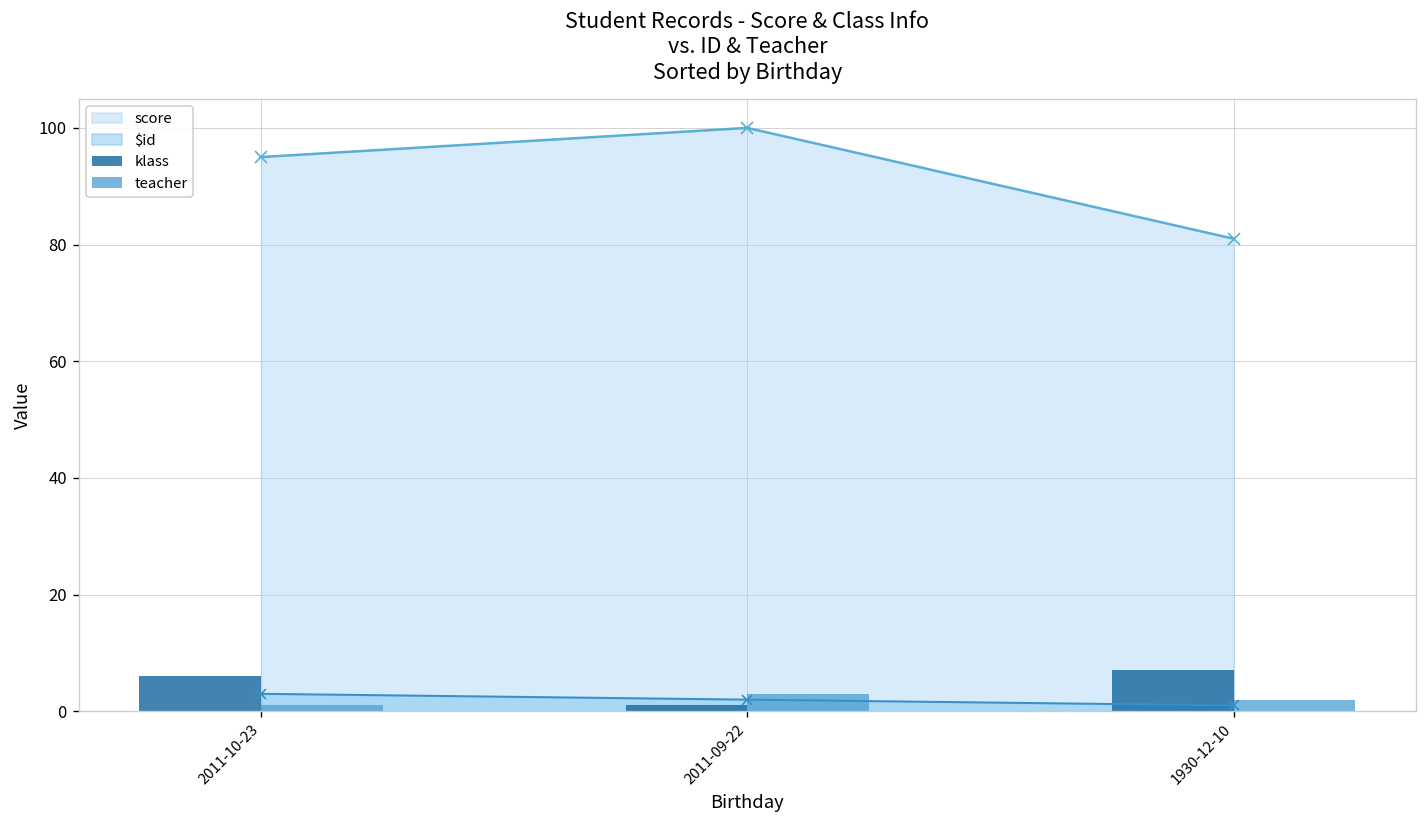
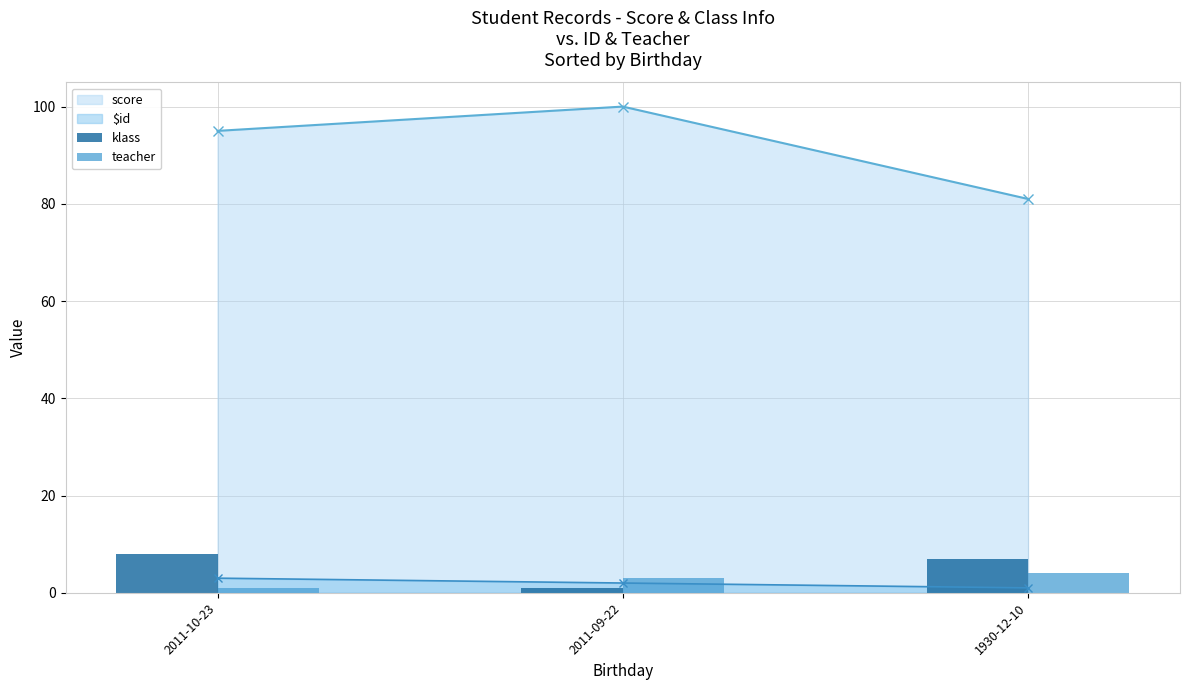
  {
    "klass": {
-     "2011-10-23": 6,
+     "2011-10-23": 8,
      "2011-09-22": 1,
      "1930-12-10": 7
    },
    "teacher": {
      "2011-10-23": 1,
      "2011-09-22": 3,
-     "1930-12-10": 2
+     "1930-12-10": 4
    }
  }
